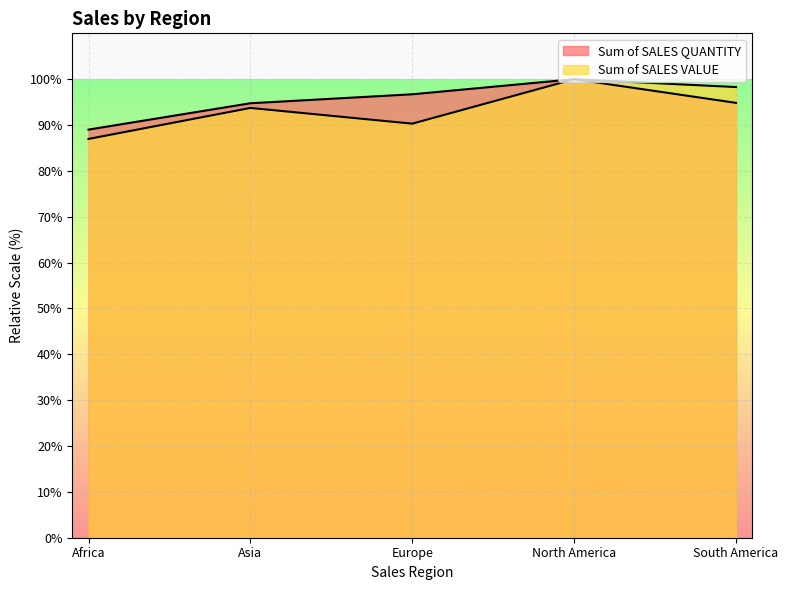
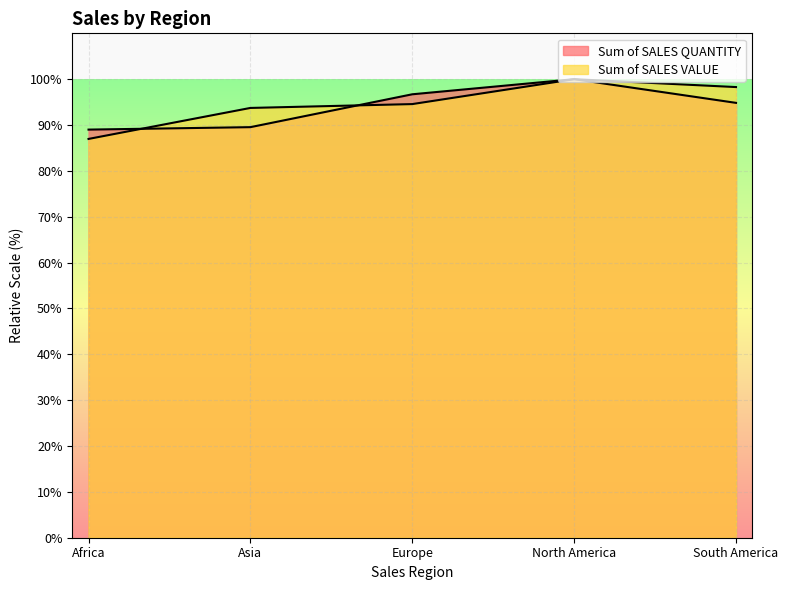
  {
    "Sum of SALES QUANTITY": {
      "Africa": "89%",
-     "Asia": "95%",
+     "Asia": "90%",
      "Europe": "97%",
      "South America": "95%"
    },
    "Sum of SALES VALUE": {
      "Africa": "87%",
      "Asia": "94%",
-     "Europe": "90%",
+     "Europe": "95%",
      "South America": "98%"
    }
  }
